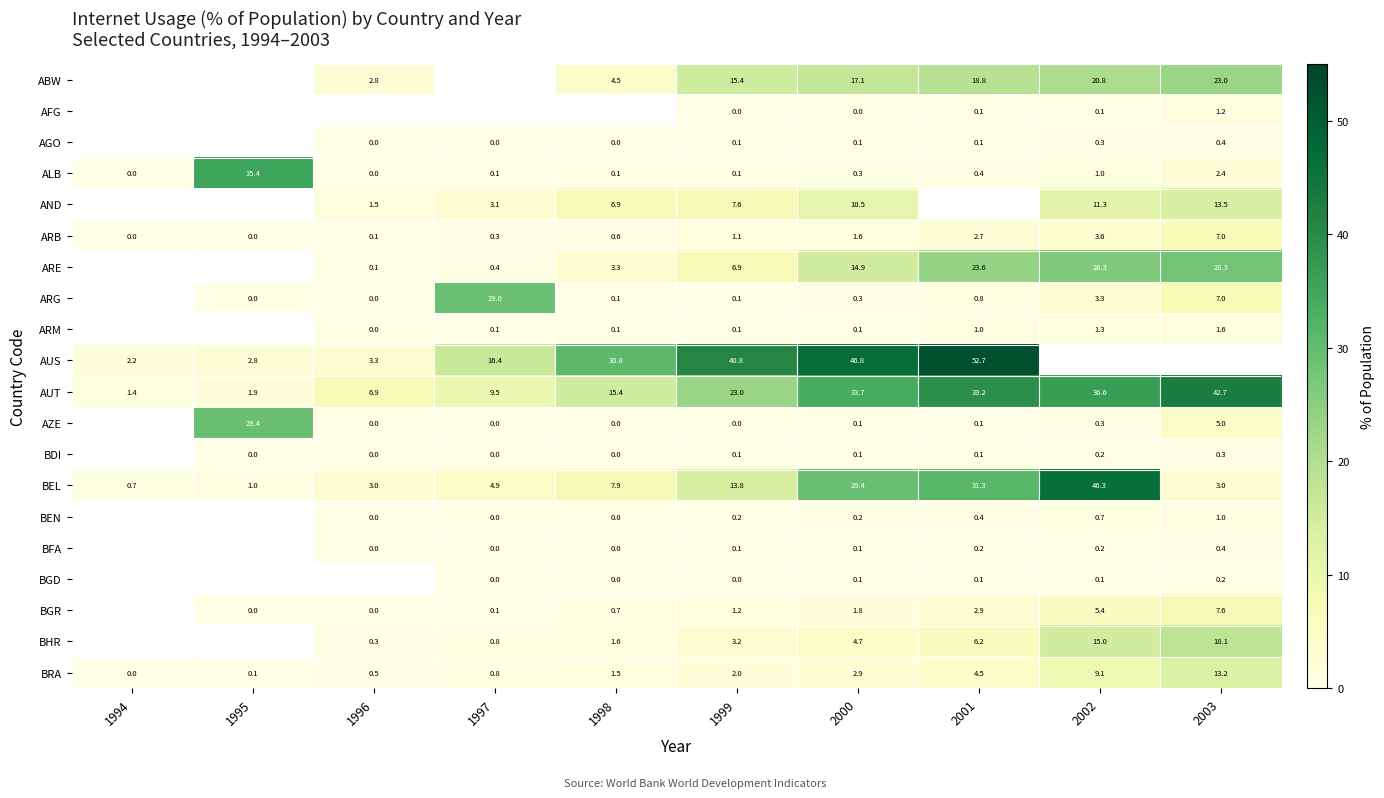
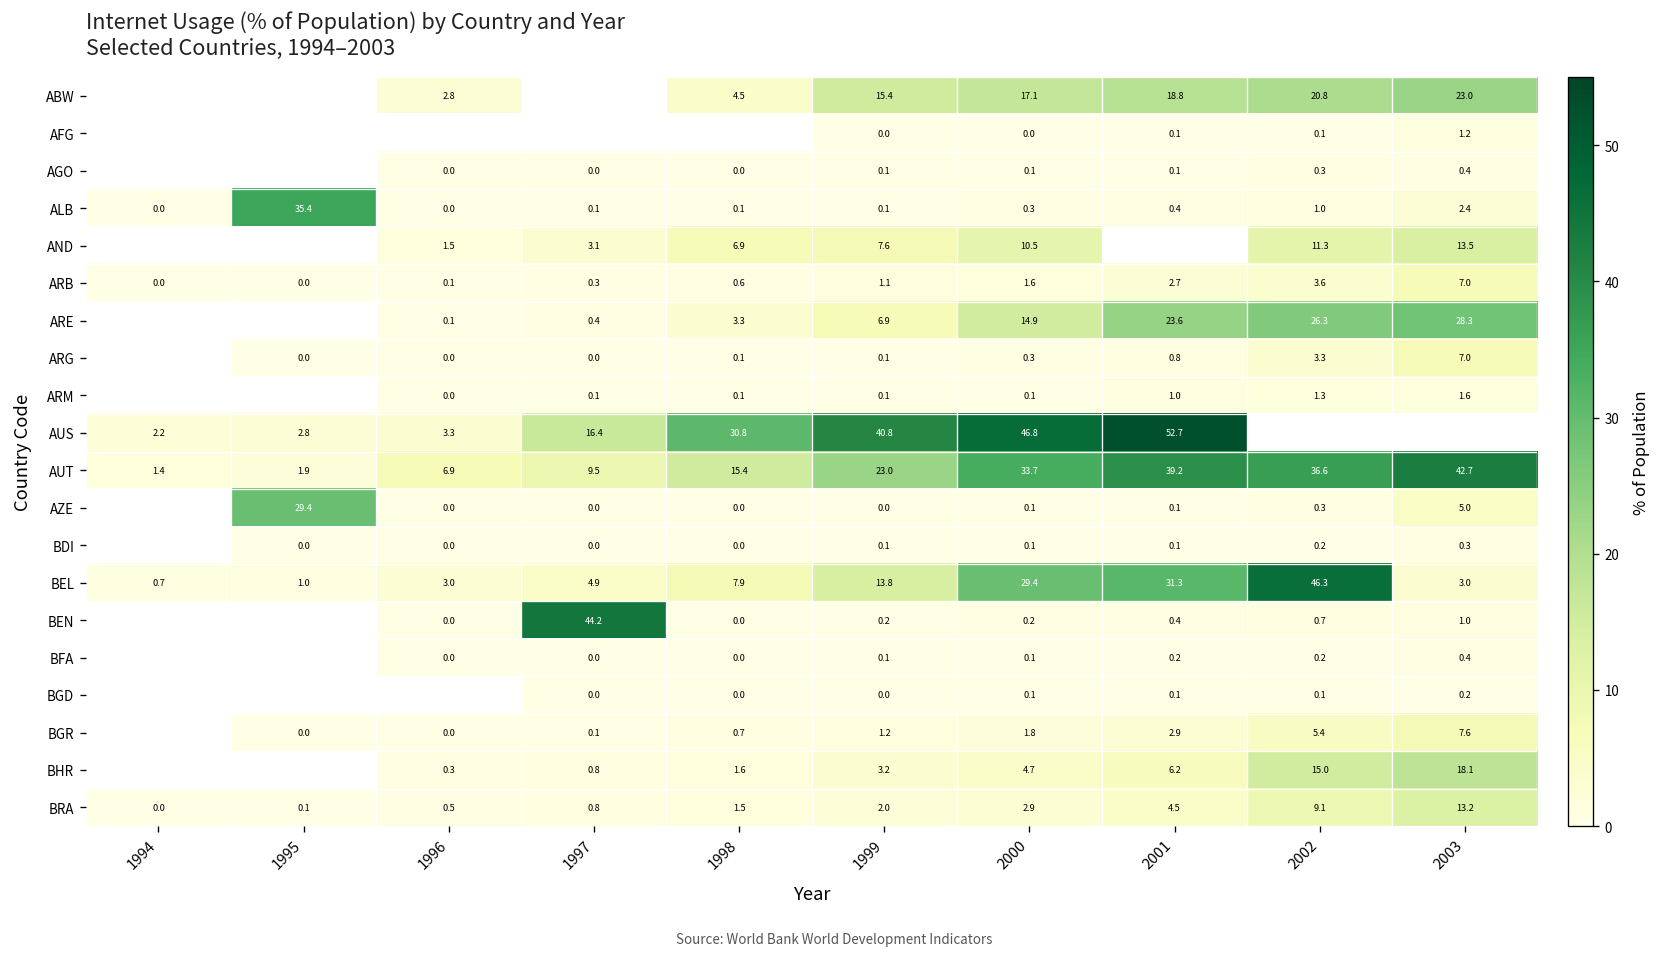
  {
    "ABW": {
      "1996": 2.8,
      "1998": 4.5,
      "1999": 15.4,
      "2000": 17.1,
      "2001": 18.8,
      "2002": 20.8,
      "2003": 23.0
    },
    "AFG": {
      "1999": 0.0,
      "2000": 0.0,
      "2001": 0.1,
      "2002": 0.1,
      "2003": 1.2
    },
    "AGO": {
      "1996": 0.0,
      "1997": 0.0,
      "1998": 0.0,
      "1999": 0.1,
      "2000": 0.1,
      "2001": 0.1,
      "2002": 0.3,
      "2003": 0.4
    },
    "ALB": {
      "1994": 0.0,
      "1995": 35.4,
      "1996": 0.0,
      "1997": 0.1,
      "1998": 0.1,
      "1999": 0.1,
      "2000": 0.3,
      "2001": 0.4,
      "2002": 1.0,
      "2003": 2.4
    },
    "AND": {
      "1996": 1.5,
      "1997": 3.1,
      "1998": 6.9,
      "1999": 7.6,
      "2000": 10.5,
      "2002": 11.3,
      "2003": 13.5
    },
    "ARB": {
      "1994": 0.0,
      "1995": 0.0,
      "1996": 0.1,
      "1997": 0.3,
      "1998": 0.6,
      "1999": 1.1,
      "2000": 1.6,
      "2001": 2.7,
      "2002": 3.6,
      "2003": 7.0
    },
    "ARE": {
      "1996": 0.1,
      "1997": 0.4,
      "1998": 3.3,
      "1999": 6.9,
      "2000": 14.9,
      "2001": 23.6,
      "2002": 26.3,
      "2003": 28.3
    },
    "ARG": {
      "1995": 0.0,
      "1996": 0.0,
-     "1997": 29.0,
+     "1997": 0.0,
      "1998": 0.1,
      "1999": 0.1,
      "2000": 0.3,
      "2001": 0.8,
      "2002": 3.3,
      "2003": 7.0
    },
    "ARM": {
      "1996": 0.0,
      "1997": 0.1,
      "1998": 0.1,
      "1999": 0.1,
      "2000": 0.1,
      "2001": 1.0,
      "2002": 1.3,
      "2003": 1.6
    },
    "AUS": {
      "1994": 2.2,
      "1995": 2.8,
      "1996": 3.3,
      "1997": 16.4,
      "1998": 30.8,
      "1999": 40.8,
      "2000": 46.8,
      "2001": 52.7
    },
    "AUT": {
      "1994": 1.4,
      "1995": 1.9,
      "1996": 6.9,
      "1997": 9.5,
      "1998": 15.4,
      "1999": 23.0,
      "2000": 33.7,
      "2001": 39.2,
      "2002": 36.6,
      "2003": 42.7
    },
    "AZE": {
      "1995": 29.4,
      "1996": 0.0,
      "1997": 0.0,
      "1998": 0.0,
      "1999": 0.0,
      "2000": 0.1,
      "2001": 0.1,
      "2002": 0.3,
      "2003": 5.0
    },
    "BDI": {
      "1995": 0.0,
      "1996": 0.0,
      "1997": 0.0,
      "1998": 0.0,
      "1999": 0.1,
      "2000": 0.1,
      "2001": 0.1,
      "2002": 0.2,
      "2003": 0.3
    },
    "BEL": {
      "1994": 0.7,
      "1995": 1.0,
      "1996": 3.0,
      "1997": 4.9,
      "1998": 7.9,
      "1999": 13.8,
      "2000": 29.4,
      "2001": 31.3,
      "2002": 46.3,
      "2003": 3.0
    },
    "BEN": {
      "1996": 0.0,
-     "1997": 0.0,
+     "1997": 44.2,
      "1998": 0.0,
      "1999": 0.2,
      "2000": 0.2,
      "2001": 0.4,
      "2002": 0.7,
      "2003": 1.0
    },
    "BFA": {
      "1996": 0.0,
      "1997": 0.0,
      "1998": 0.0,
      "1999": 0.1,
      "2000": 0.1,
      "2001": 0.2,
      "2002": 0.2,
      "2003": 0.4
    },
    "BGD": {
      "1997": 0.0,
      "1998": 0.0,
      "1999": 0.0,
      "2000": 0.1,
      "2001": 0.1,
      "2002": 0.1,
      "2003": 0.2
    },
    "BGR": {
      "1995": 0.0,
      "1996": 0.0,
      "1997": 0.1,
      "1998": 0.7,
      "1999": 1.2,
      "2000": 1.8,
      "2001": 2.9,
      "2002": 5.4,
      "2003": 7.6
    },
    "BHR": {
      "1996": 0.3,
      "1997": 0.8,
      "1998": 1.6,
      "1999": 3.2,
      "2000": 4.7,
      "2001": 6.2,
      "2002": 15.0,
      "2003": 18.1
    },
    "BRA": {
      "1994": 0.0,
      "1995": 0.1,
      "1996": 0.5,
      "1997": 0.8,
      "1998": 1.5,
      "1999": 2.0,
      "2000": 2.9,
      "2001": 4.5,
      "2002": 9.1,
      "2003": 13.2
    }
  }
